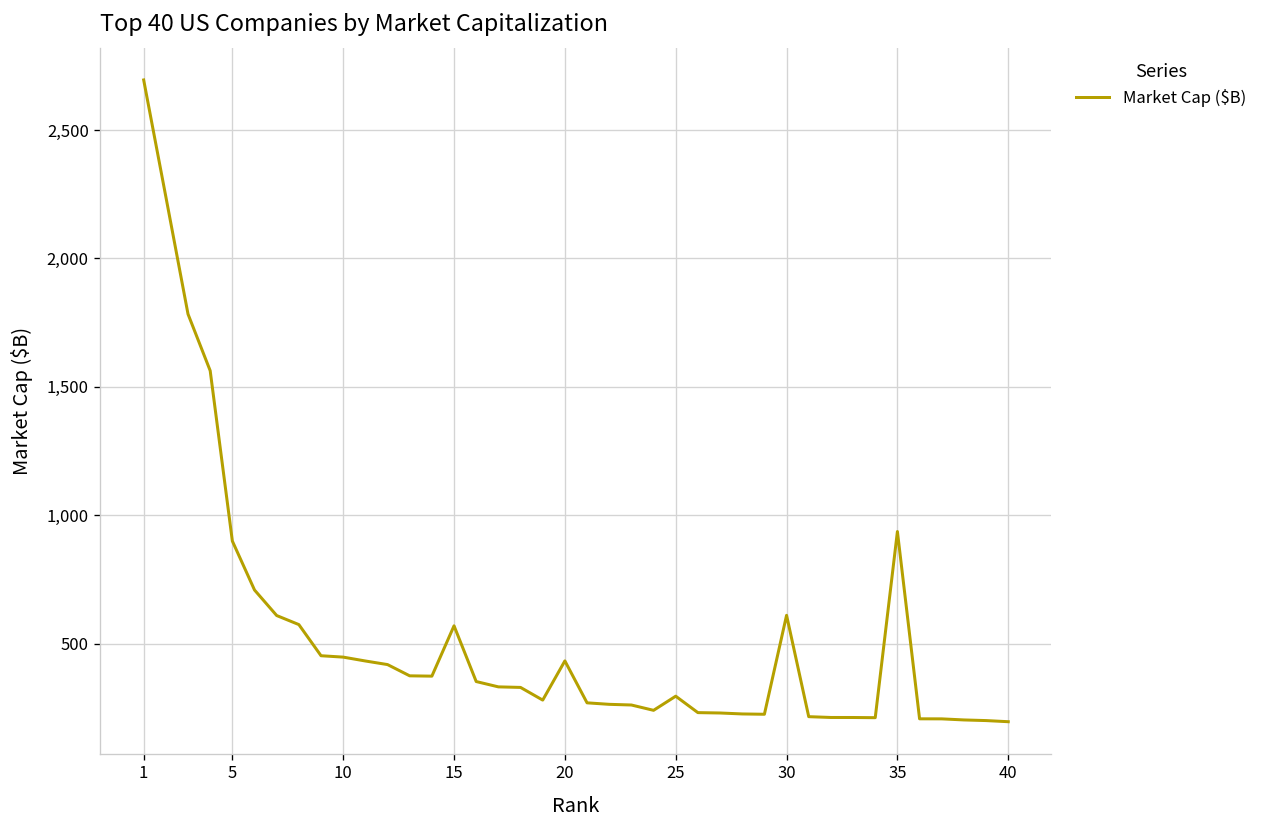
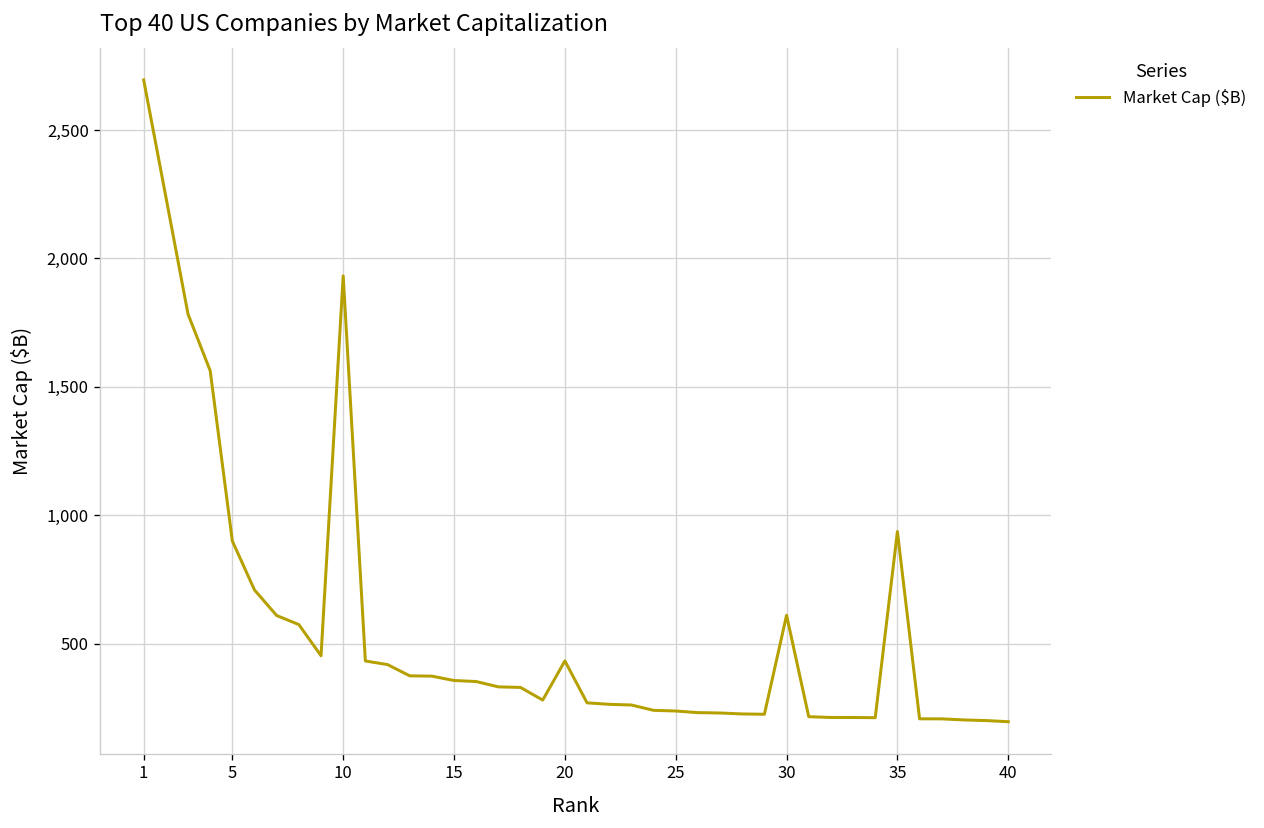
  {
    "1": "2,690",
    "5": "900",
-   "10": "450",
-   "15": "570",
+   "10": "1,930",
+   "15": "360",
    "20": "430",
-   "25": "300",
+   "25": "240",
    "30": "610",
    "35": "940",
    "40": "200"
  }
